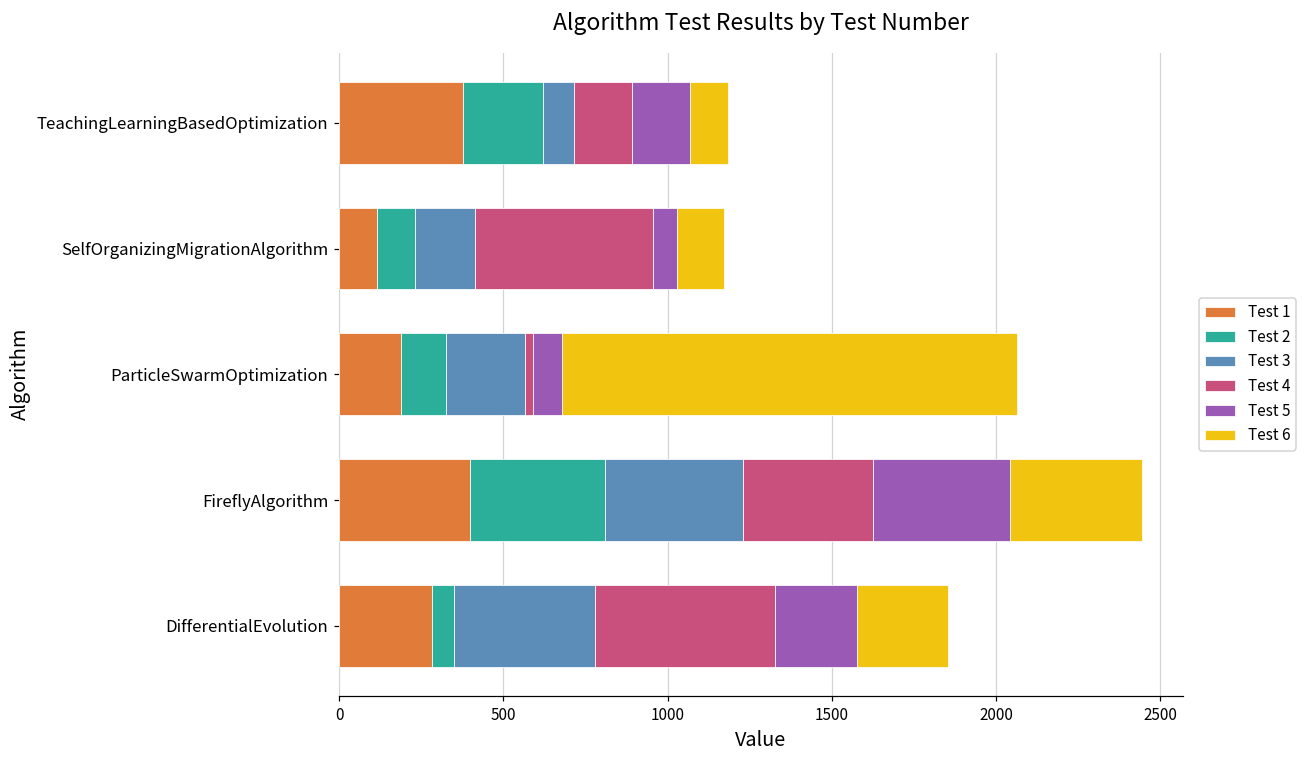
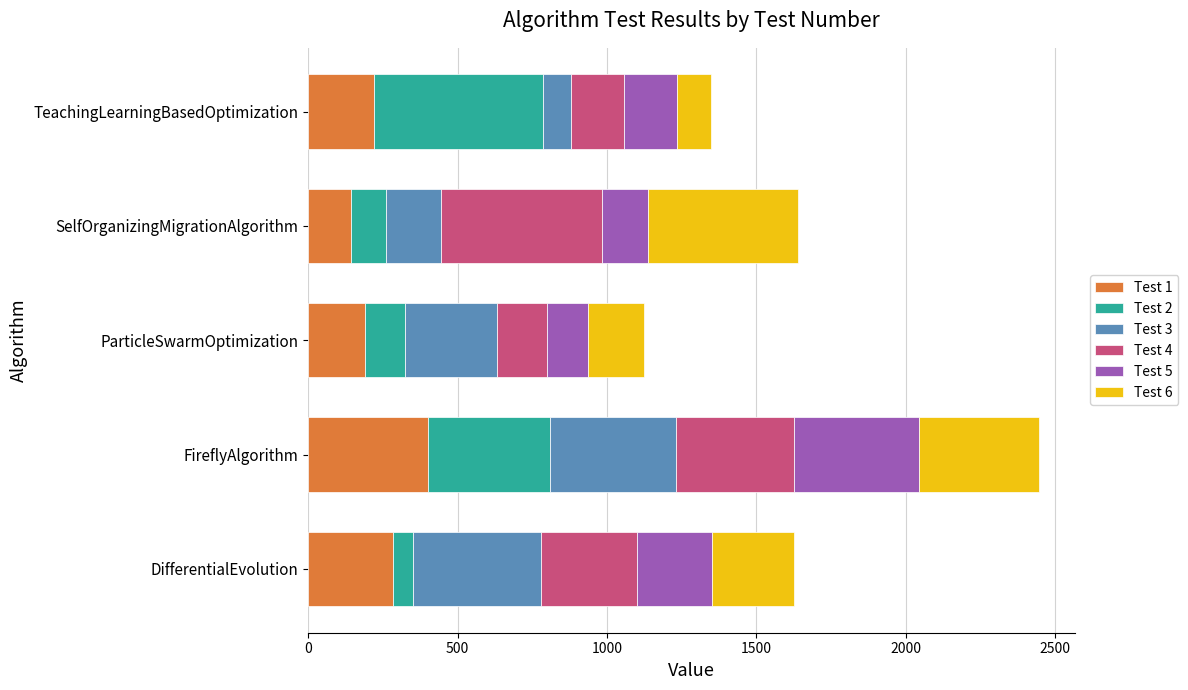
  {
    "Test 1": {
-     "TeachingLearningBasedOptimization": 380,
-     "SelfOrganizingMigrationAlgorithm": 110,
+     "TeachingLearningBasedOptimization": 220,
+     "SelfOrganizingMigrationAlgorithm": 140,
      "ParticleSwarmOptimization": 190,
      "FireflyAlgorithm": 400,
      "DifferentialEvolution": 280
    },
    "Test 2": {
-     "TeachingLearningBasedOptimization": 240,
+     "TeachingLearningBasedOptimization": 560,
      "SelfOrganizingMigrationAlgorithm": 120,
      "ParticleSwarmOptimization": 140,
      "FireflyAlgorithm": 410,
      "DifferentialEvolution": 70
    },
    "Test 3": {
      "TeachingLearningBasedOptimization": 90,
      "SelfOrganizingMigrationAlgorithm": 180,
-     "ParticleSwarmOptimization": 240,
+     "ParticleSwarmOptimization": 310,
      "FireflyAlgorithm": 420,
      "DifferentialEvolution": 430
    },
    "Test 4": {
      "TeachingLearningBasedOptimization": 180,
      "SelfOrganizingMigrationAlgorithm": 540,
-     "ParticleSwarmOptimization": 20,
+     "ParticleSwarmOptimization": 170,
      "FireflyAlgorithm": 400,
-     "DifferentialEvolution": 550
+     "DifferentialEvolution": 320
    },
    "Test 5": {
      "TeachingLearningBasedOptimization": 180,
-     "SelfOrganizingMigrationAlgorithm": 70,
-     "ParticleSwarmOptimization": 90,
+     "SelfOrganizingMigrationAlgorithm": 160,
+     "ParticleSwarmOptimization": 140,
      "FireflyAlgorithm": 420,
      "DifferentialEvolution": 250
    },
    "Test 6": {
      "TeachingLearningBasedOptimization": 120,
-     "SelfOrganizingMigrationAlgorithm": 140,
-     "ParticleSwarmOptimization": 1390,
+     "SelfOrganizingMigrationAlgorithm": 500,
+     "ParticleSwarmOptimization": 190,
      "FireflyAlgorithm": 400,
      "DifferentialEvolution": 280
    }
  }
